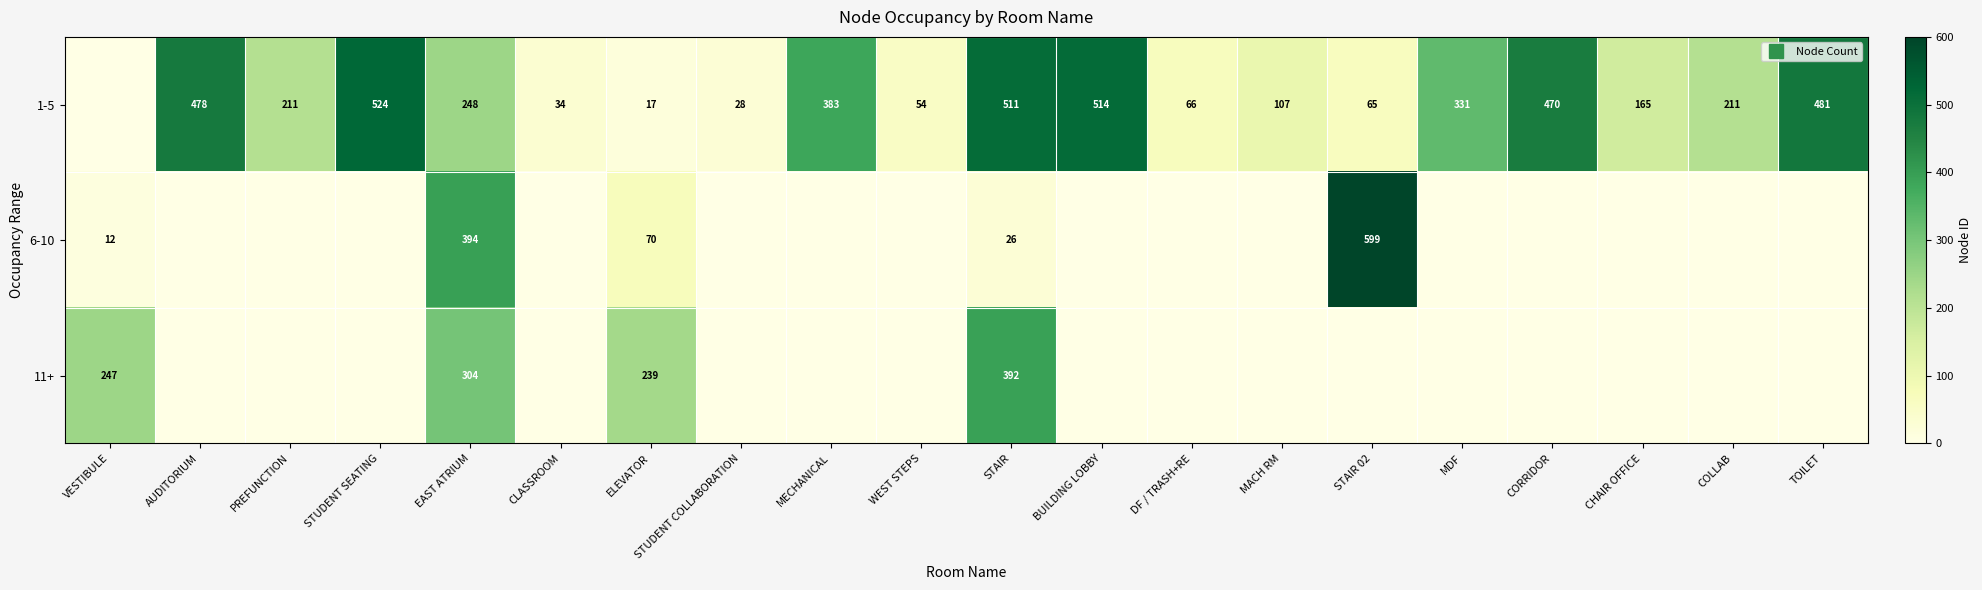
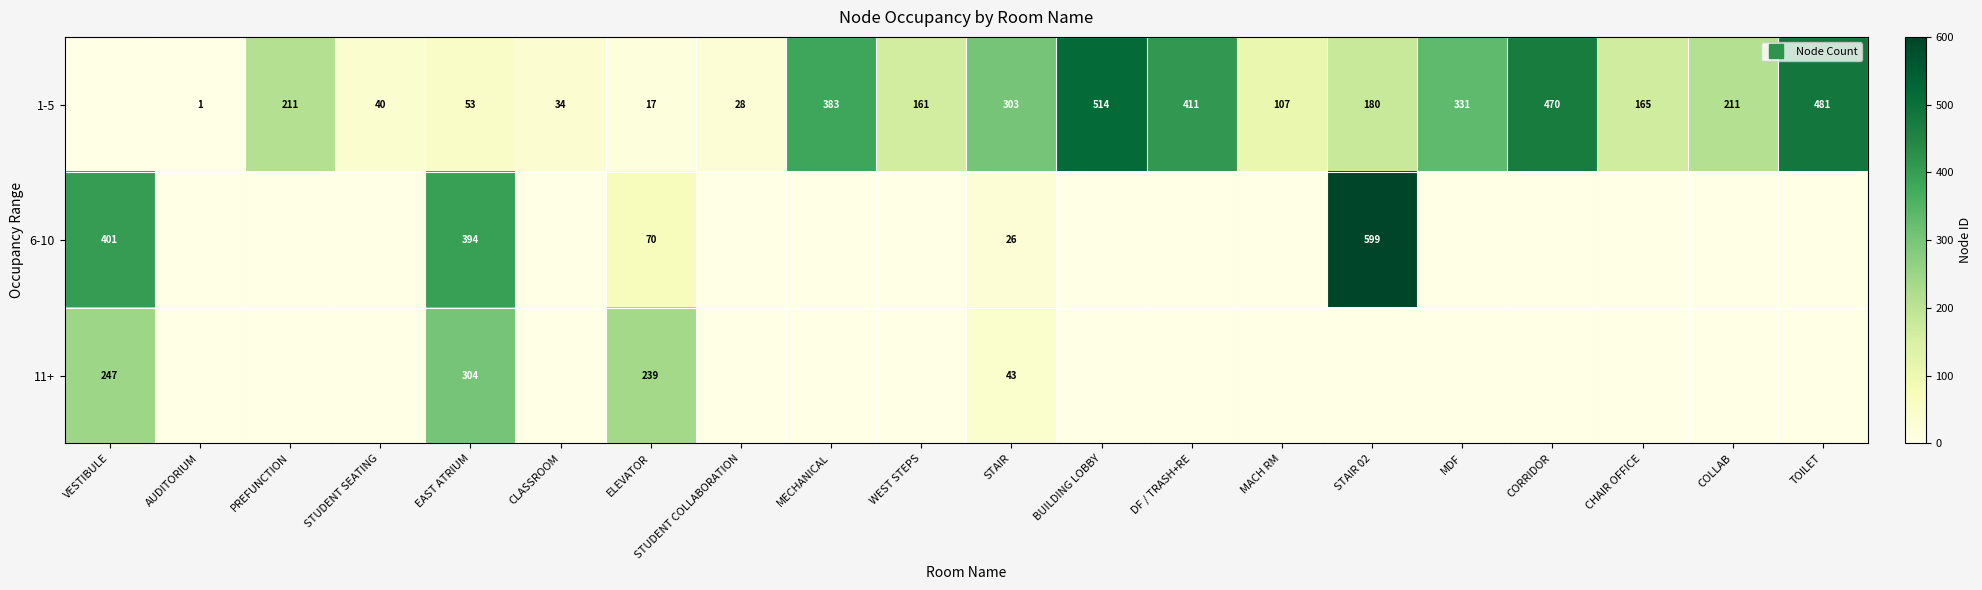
  {
    "1-5": {
-     "AUDITORIUM": 478,
+     "AUDITORIUM": 1,
      "PREFUNCTION": 211,
-     "STUDENT SEATING": 524,
-     "EAST ATRIUM": 248,
+     "STUDENT SEATING": 40,
+     "EAST ATRIUM": 53,
      "CLASSROOM": 34,
      "ELEVATOR": 17,
      "STUDENT COLLABORATION": 28,
      "MECHANICAL": 383,
-     "WEST STEPS": 54,
-     "STAIR": 511,
+     "WEST STEPS": 161,
+     "STAIR": 303,
      "BUILDING LOBBY": 514,
-     "DF / TRASH+RE": 66,
+     "DF / TRASH+RE": 411,
      "MACH RM": 107,
-     "STAIR 02": 65,
+     "STAIR 02": 180,
      "MDF": 331,
      "CORRIDOR": 470,
      "CHAIR OFFICE": 165,
      "COLLAB": 211,
      "TOILET": 481
    },
    "6-10": {
-     "VESTIBULE": 12,
+     "VESTIBULE": 401,
      "EAST ATRIUM": 394,
      "ELEVATOR": 70,
      "STAIR": 26,
      "STAIR 02": 599
    },
    "11+": {
      "VESTIBULE": 247,
      "EAST ATRIUM": 304,
      "ELEVATOR": 239,
-     "STAIR": 392
+     "STAIR": 43
    }
  }
